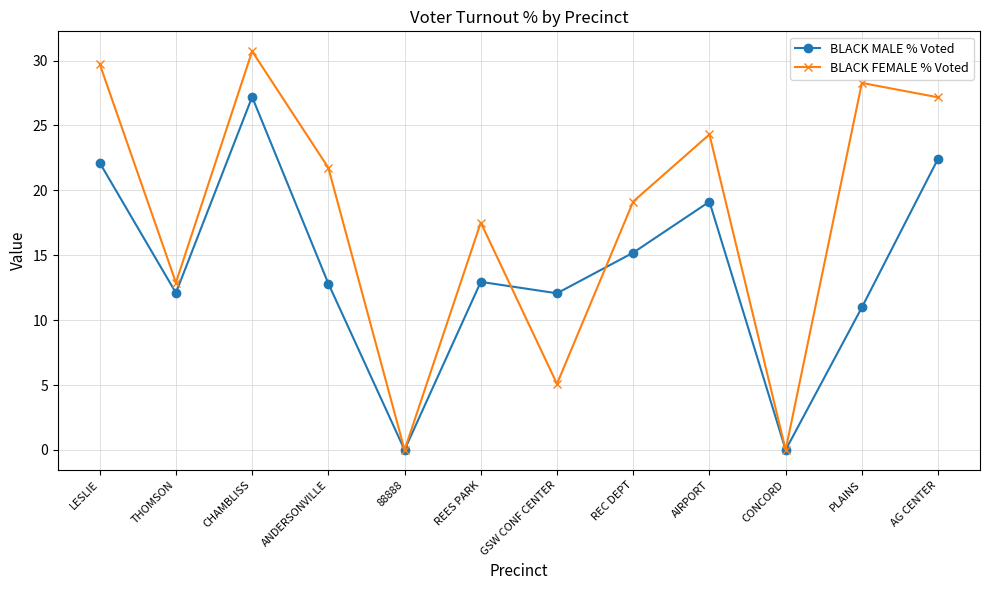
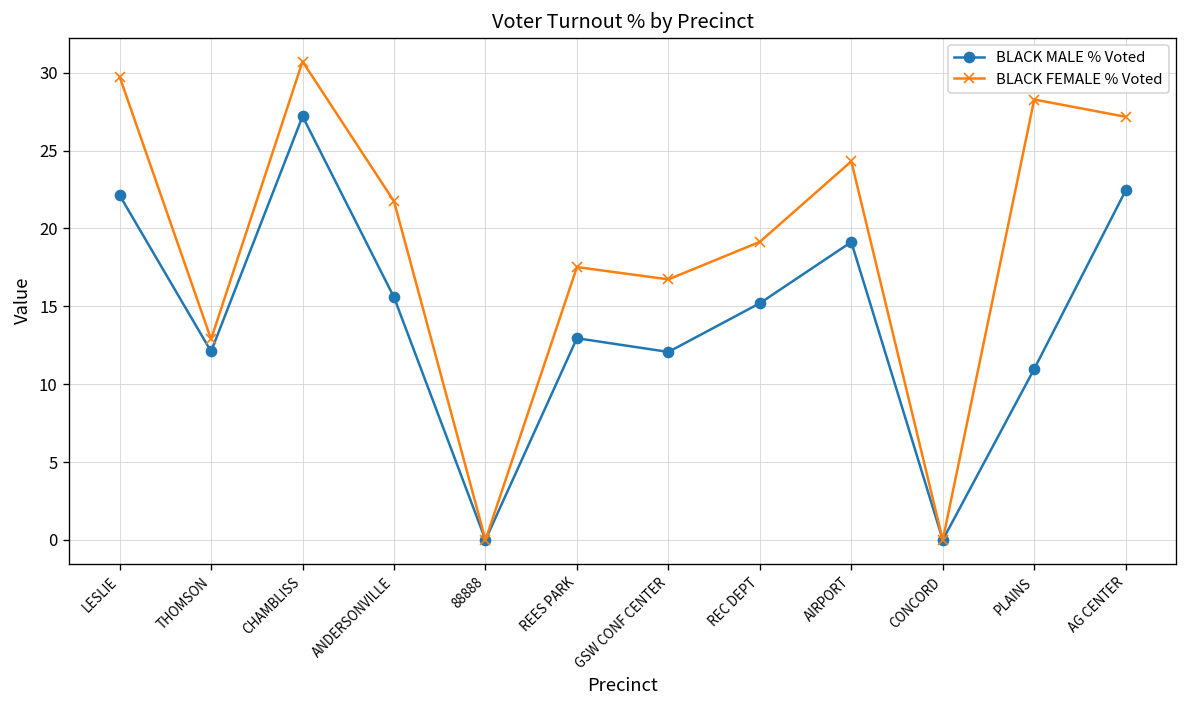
  {
    "BLACK MALE % Voted": {
      "LESLIE": 22.1,
      "THOMSON": 12.1,
      "CHAMBLISS": 27.2,
-     "ANDERSONVILLE": 12.8,
+     "ANDERSONVILLE": 15.6,
      "REES PARK": 13.0,
      "GSW CONF CENTER": 12.1,
      "REC DEPT": 15.2,
      "AIRPORT": 19.1,
      "PLAINS": 11.0,
      "AG CENTER": 22.4
    },
    "BLACK FEMALE % Voted": {
      "LESLIE": 29.7,
      "THOMSON": 12.9,
      "CHAMBLISS": 30.7,
      "ANDERSONVILLE": 21.7,
      "REES PARK": 17.5,
-     "GSW CONF CENTER": 5.1,
+     "GSW CONF CENTER": 16.7,
      "REC DEPT": 19.1,
      "AIRPORT": 24.3,
      "PLAINS": 28.3,
      "AG CENTER": 27.2
    }
  }
